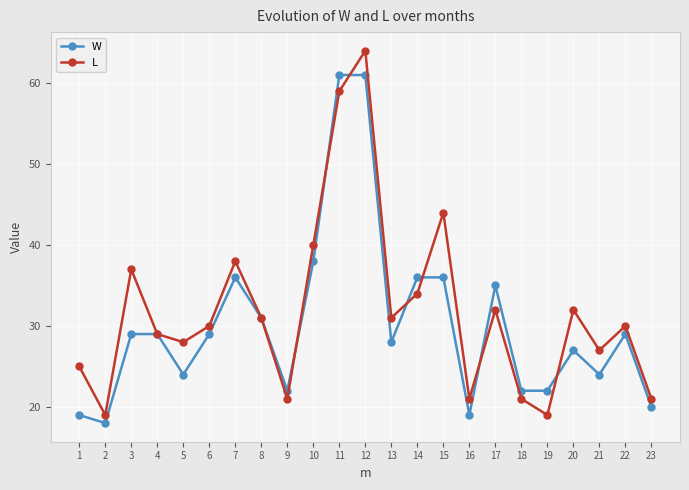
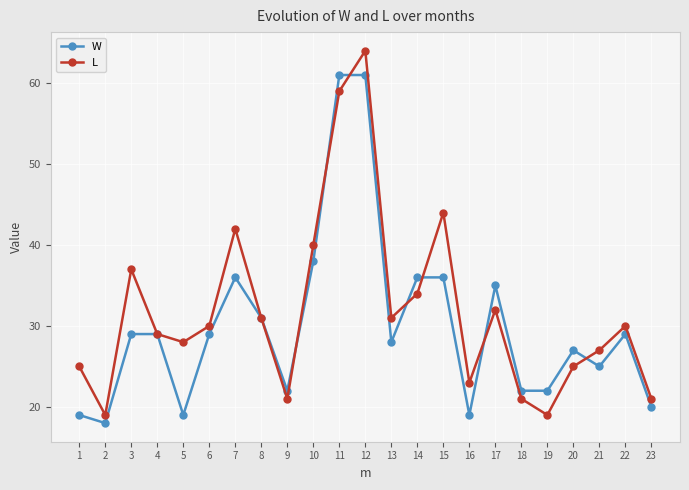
  {
    "W": {
      "1": 19,
      "2": 18,
      "3": 29,
-     "5": 24,
+     "5": 19,
      "6": 29,
      "7": 36,
      "9": 22,
      "10": 38,
      "11": 61,
      "12": 61,
      "13": 28,
      "14": 36,
      "15": 36,
      "16": 19,
      "17": 35,
      "18": 22,
      "19": 22,
      "20": 27,
-     "21": 24,
+     "21": 25,
      "22": 29,
      "23": 20
    },
    "L": {
      "1": 25,
      "2": 19,
      "3": 37,
      "5": 28,
      "6": 30,
-     "7": 38,
+     "7": 42,
      "9": 21,
      "10": 40,
      "11": 59,
      "12": 64,
      "13": 31,
      "14": 34,
      "15": 44,
-     "16": 21,
+     "16": 23,
      "17": 32,
      "18": 21,
      "19": 19,
-     "20": 32,
+     "20": 25,
      "21": 27,
      "22": 30,
      "23": 21
    }
  }
